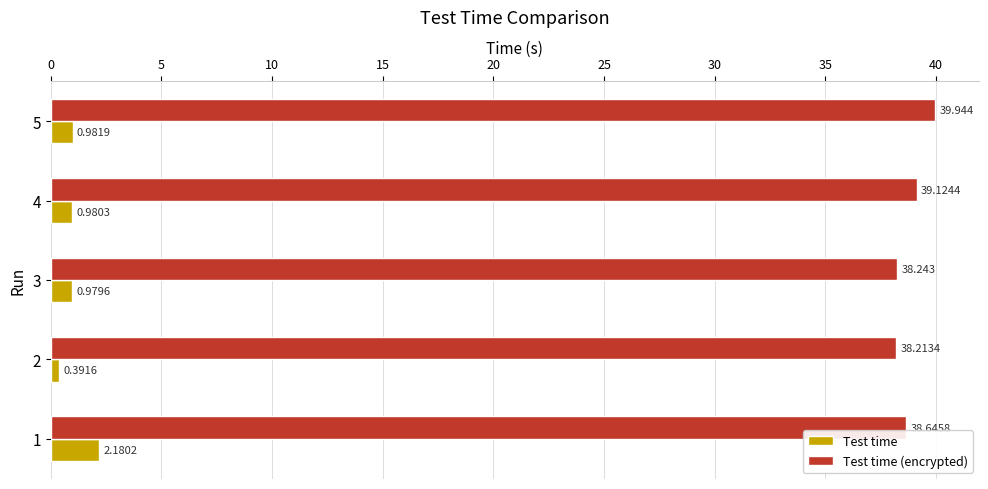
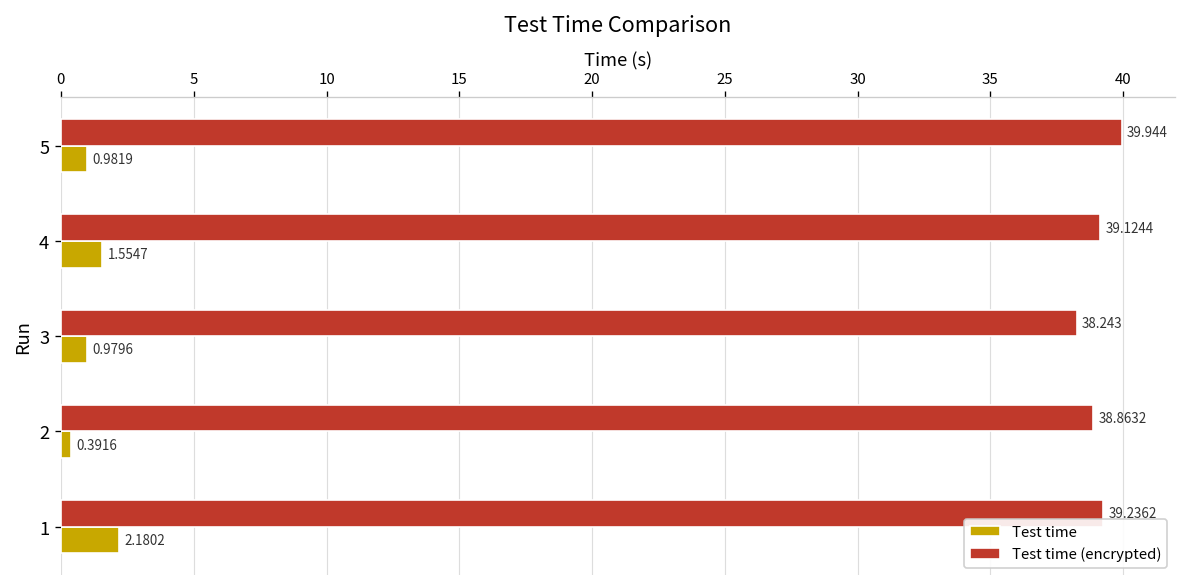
  {
    "Test time": {
      "5": 0.9819,
-     "4": 0.9803,
+     "4": 1.5547,
      "3": 0.9796,
      "2": 0.3916,
      "1": 2.1802
    },
    "Test time (encrypted)": {
      "5": 39.944,
      "4": 39.1244,
      "3": 38.243,
-     "2": 38.2134,
-     "1": 38.6
+     "2": 38.8632,
+     "1": 39.2
    }
  }
